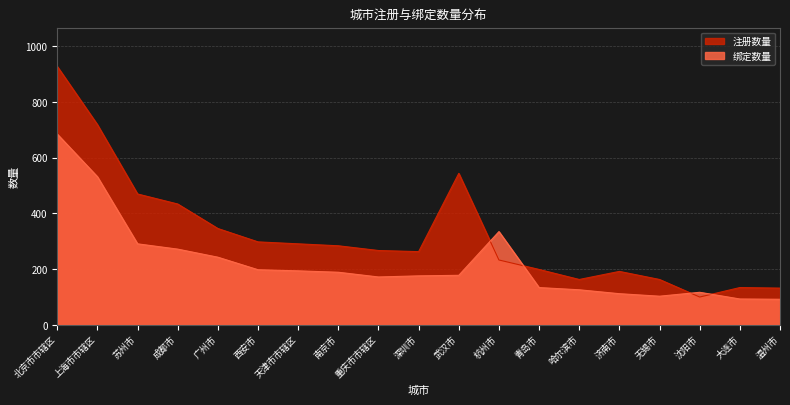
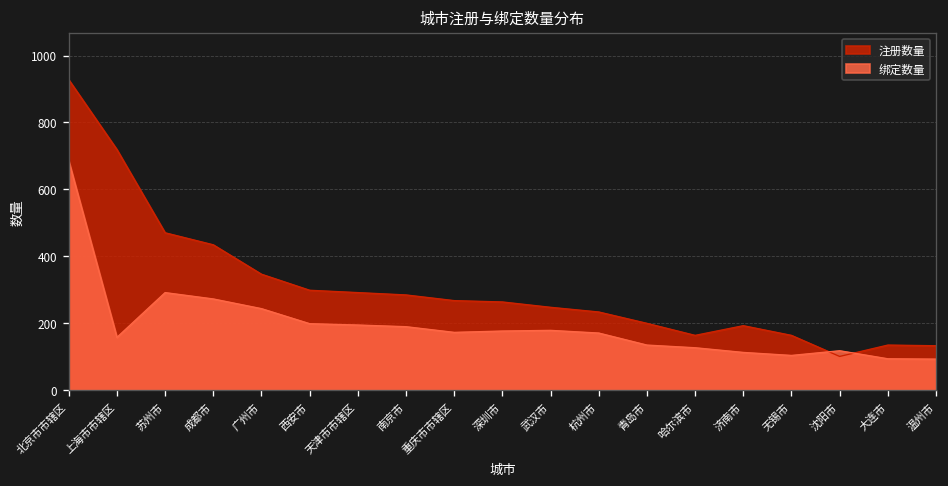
  {
    "注册数量": {
      "北京市市辖区": 930,
      "上海市市辖区": 720,
      "苏州市": 470,
      "成都市": 430,
      "广州市": 350,
      "西安市": 300,
      "天津市市辖区": 290,
      "南京市": 280,
      "重庆市市辖区": 270,
      "深圳市": 260,
-     "武汉市": 540,
+     "武汉市": 250,
      "杭州市": 230,
      "青岛市": 200,
      "哈尔滨市": 160,
      "济南市": 190,
      "无锡市": 160,
      "沈阳市": 100,
      "大连市": 130,
      "温州市": 130
    },
    "绑定数量": {
      "北京市市辖区": 690,
-     "上海市市辖区": 530,
+     "上海市市辖区": 160,
      "苏州市": 290,
      "成都市": 270,
      "广州市": 240,
      "西安市": 200,
      "天津市市辖区": 190,
      "南京市": 190,
      "重庆市市辖区": 170,
      "深圳市": 180,
      "武汉市": 180,
-     "杭州市": 340,
+     "杭州市": 170,
      "青岛市": 130,
      "哈尔滨市": 130,
      "济南市": 110,
      "无锡市": 100,
      "沈阳市": 120,
      "大连市": 90,
      "温州市": 90
    }
  }
